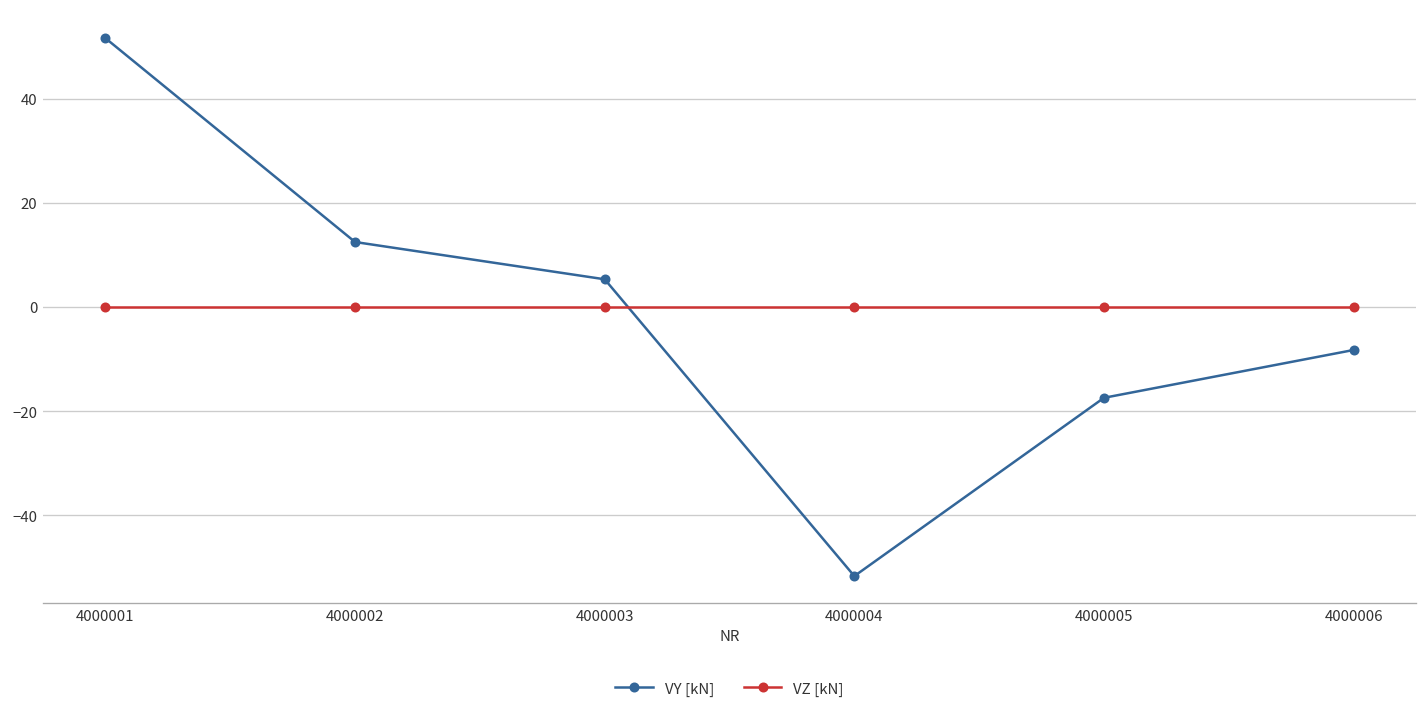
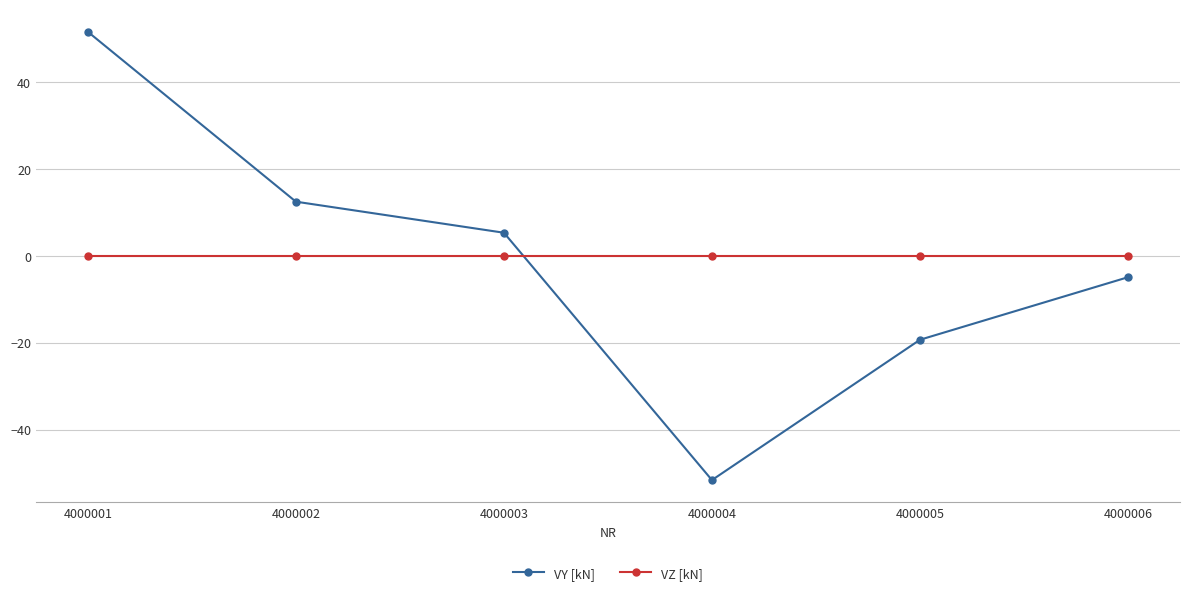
  {
    "VY [kN]": {
      "4000001": 52,
      "4000002": 13,
      "4000003": 5,
      "4000004": -52,
-     "4000005": -17,
-     "4000006": -8
+     "4000005": -19,
+     "4000006": -5
    },
    "VZ [kN]": {
      "4000001": 0,
      "4000002": 0,
      "4000003": 0,
      "4000004": 0,
      "4000005": 0,
      "4000006": 0
    }
  }
